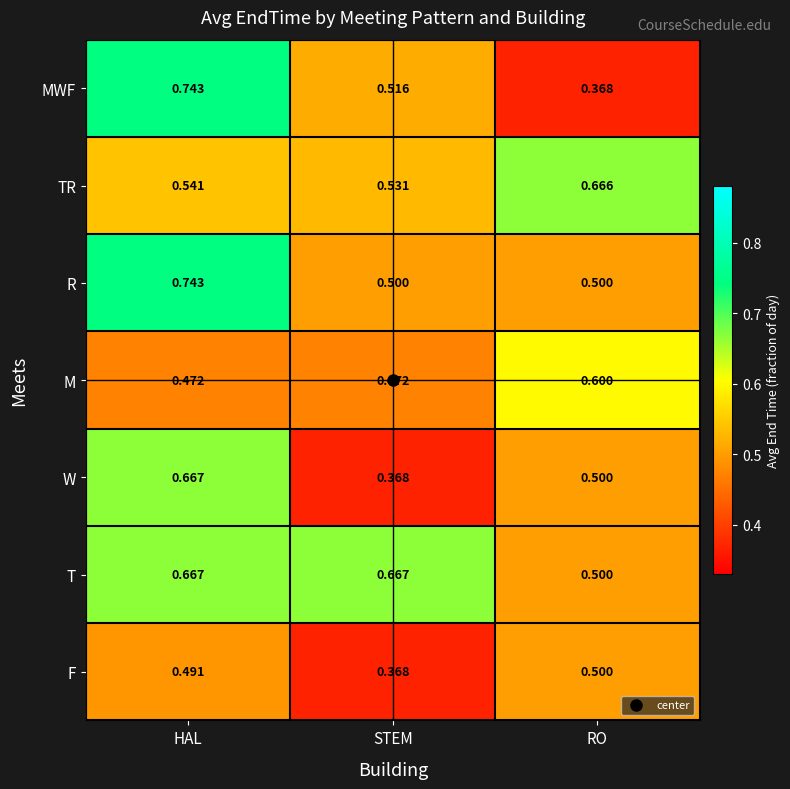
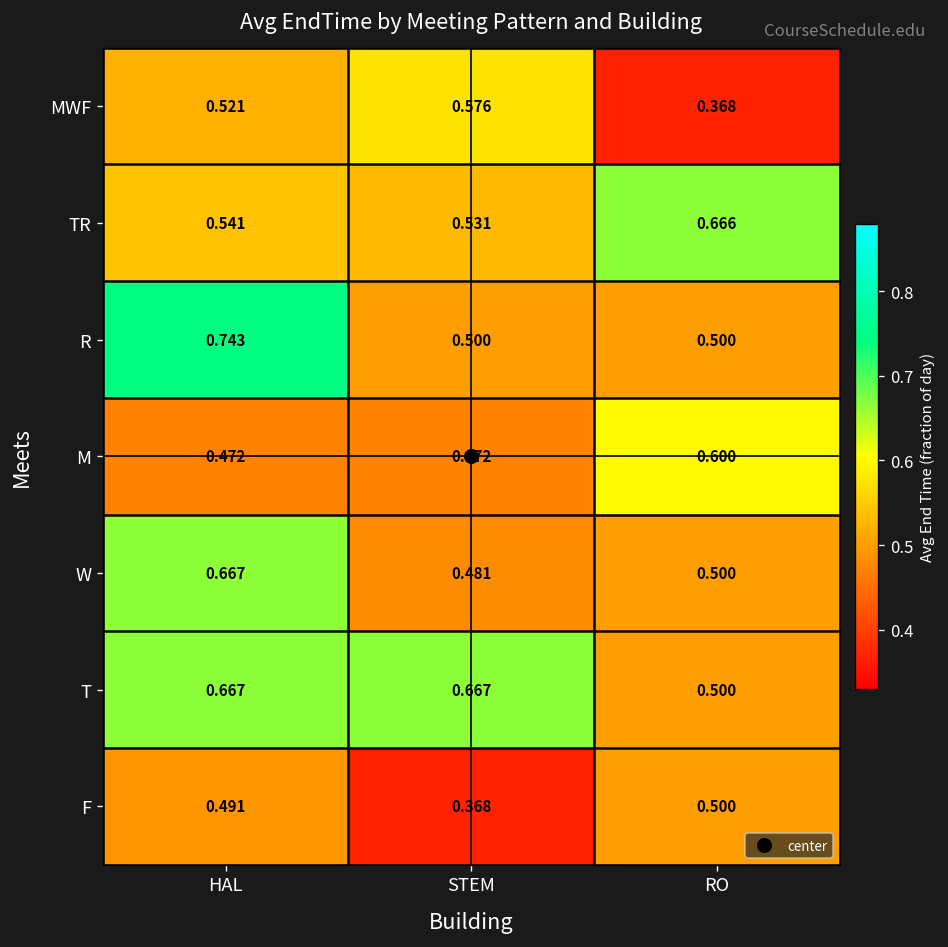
  {
    "MWF": {
-     "HAL": 0.743,
-     "STEM": 0.516,
+     "HAL": 0.521,
+     "STEM": 0.576,
      "RO": 0.368
    },
    "TR": {
      "HAL": 0.541,
      "STEM": 0.531,
      "RO": 0.666
    },
    "R": {
      "HAL": 0.743,
      "STEM": 0.500,
      "RO": 0.500
    },
    "M": {
      "HAL": 0.472,
      "RO": 0.600
    },
    "W": {
      "HAL": 0.667,
-     "STEM": 0.368,
+     "STEM": 0.481,
      "RO": 0.500
    },
    "T": {
      "HAL": 0.667,
      "STEM": 0.667,
      "RO": 0.500
    },
    "F": {
      "HAL": 0.491,
      "STEM": 0.368,
      "RO": 0.500
    }
  }
